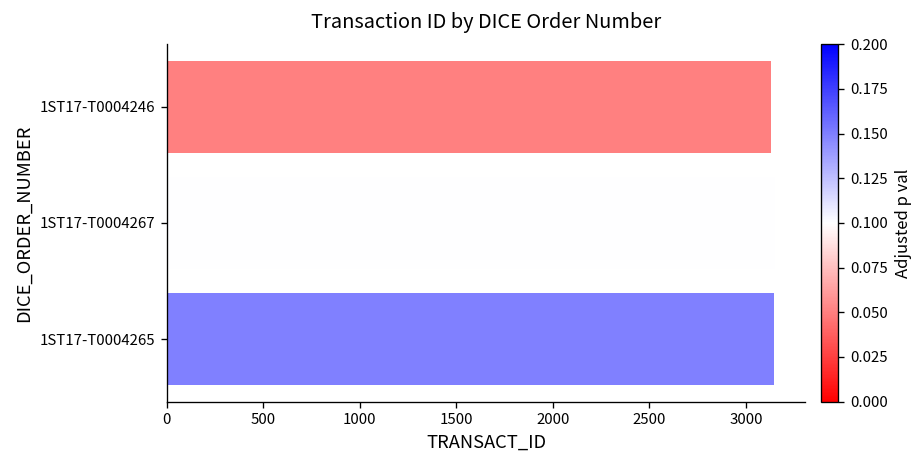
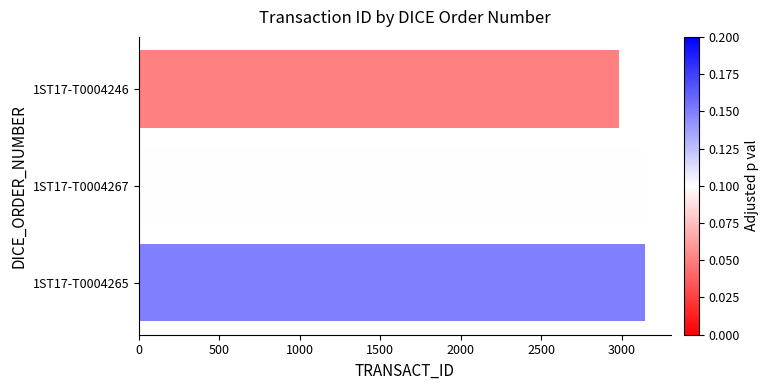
  {
-   "1ST17-T0004246": 3130,
+   "1ST17-T0004246": 2980,
    "1ST17-T0004267": 3150,
    "1ST17-T0004265": 3150
  }
